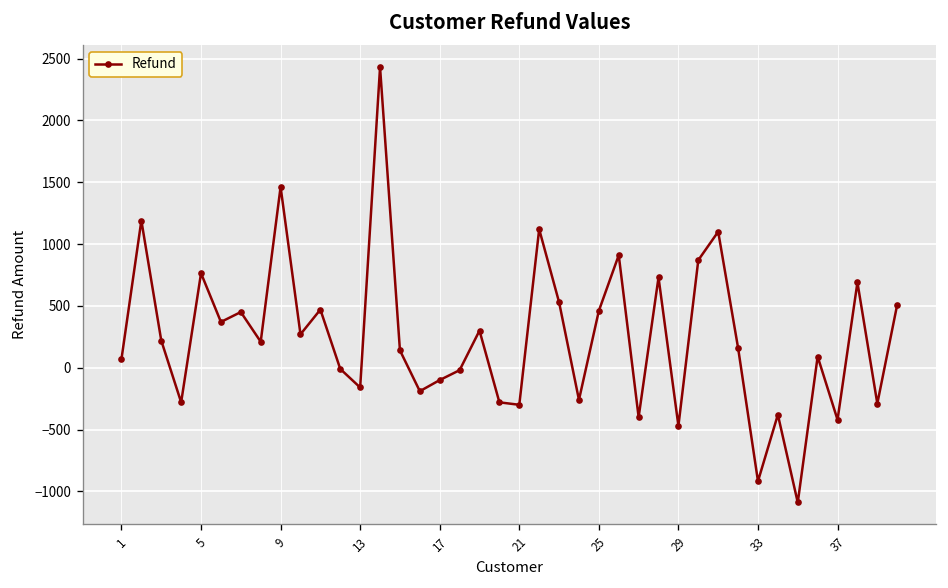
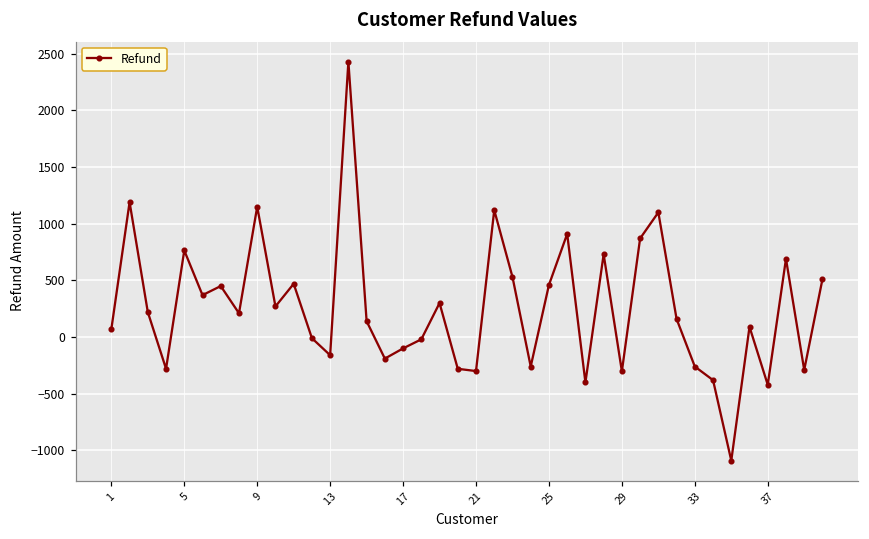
  {
    "1": 70,
    "5": 760,
-   "9": 1460,
+   "9": 1150,
    "13": -160,
    "17": -100,
    "21": -300,
    "25": 460,
-   "29": -470,
-   "33": -920,
+   "29": -300,
+   "33": -260,
    "37": -420
  }
